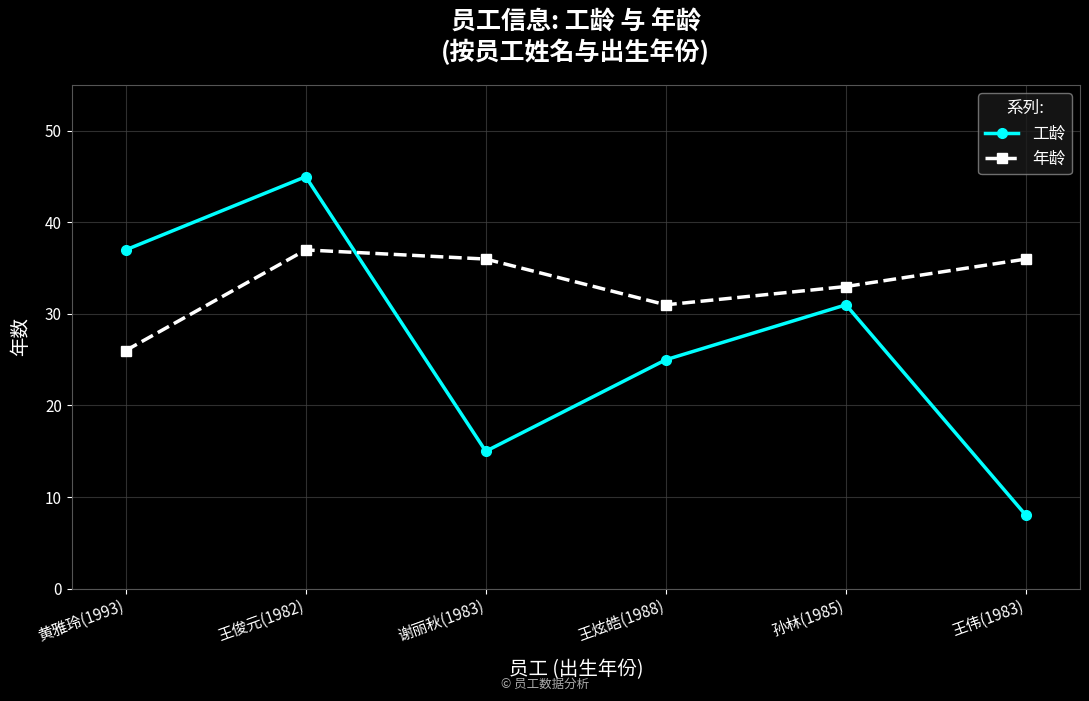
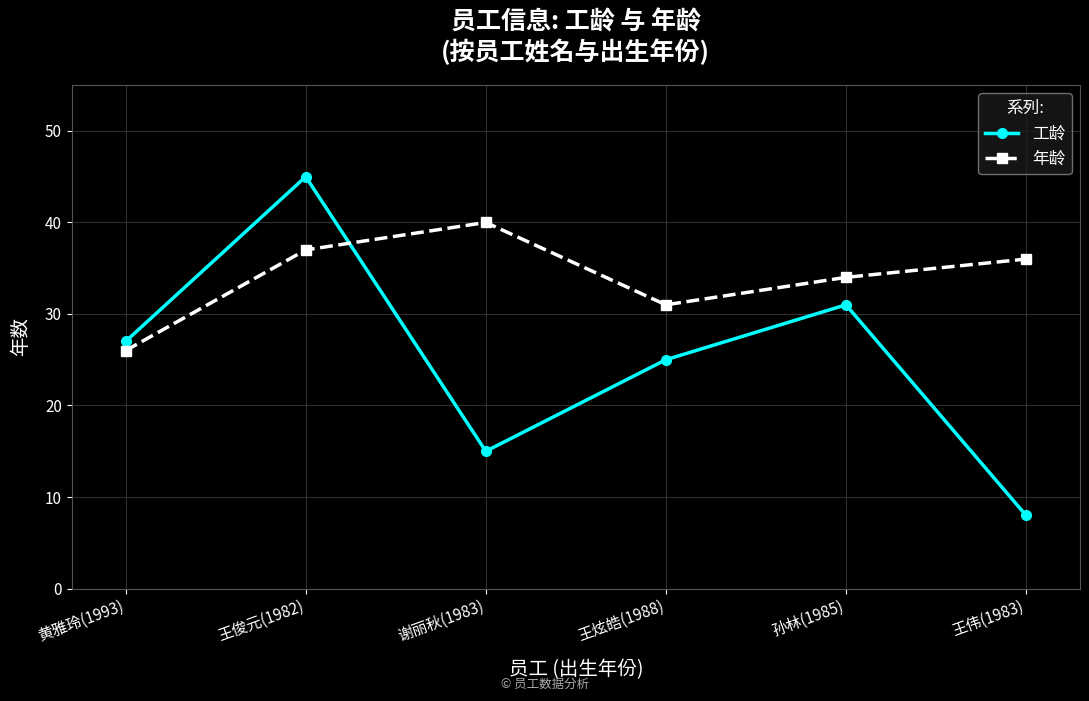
  {
    "工龄": {
-     "黄雅玲(1993)": 37,
+     "黄雅玲(1993)": 27,
      "王俊元(1982)": 45,
      "谢丽秋(1983)": 15,
      "王炫皓(1988)": 25,
      "孙林(1985)": 31,
      "王伟(1983)": 8
    },
    "年龄": {
      "黄雅玲(1993)": 26,
      "王俊元(1982)": 37,
-     "谢丽秋(1983)": 36,
+     "谢丽秋(1983)": 40,
      "王炫皓(1988)": 31,
-     "孙林(1985)": 33,
+     "孙林(1985)": 34,
      "王伟(1983)": 36
    }
  }
